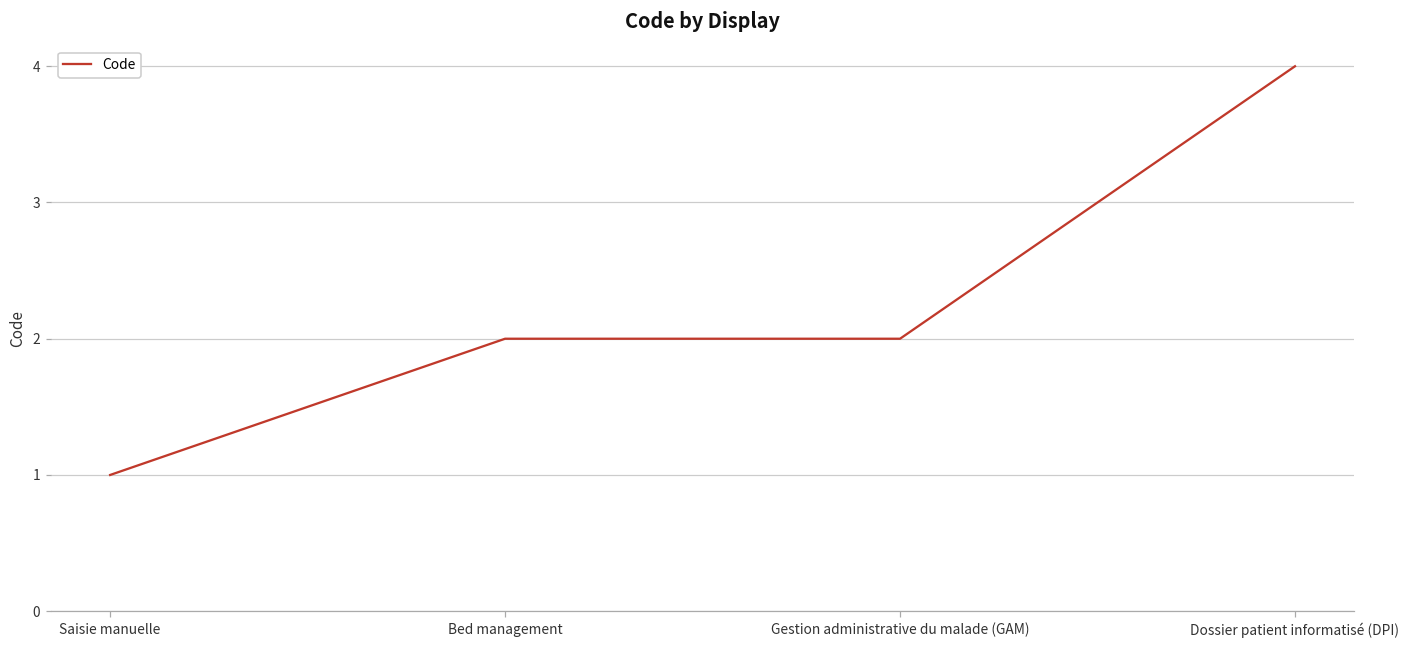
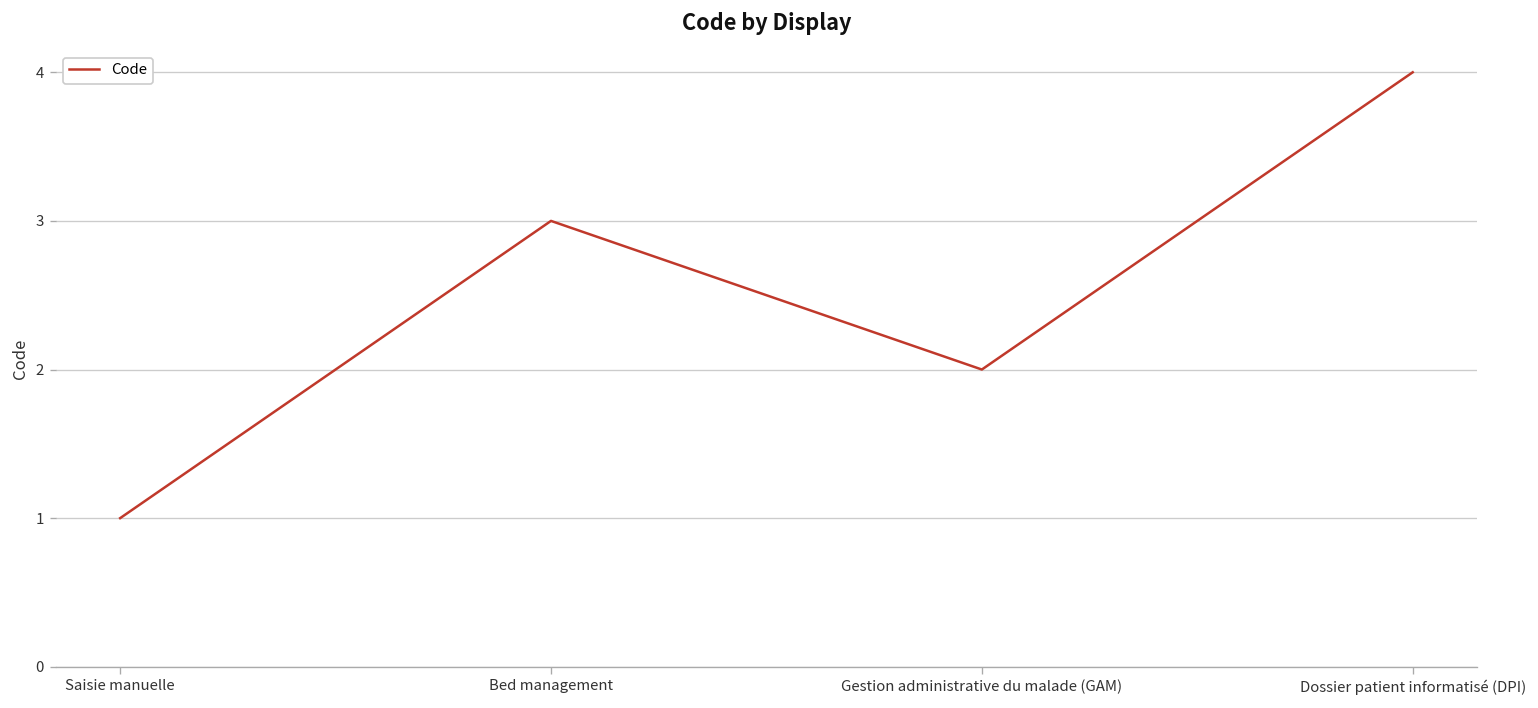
  {
    "Saisie manuelle": 1,
-   "Bed management": 2,
+   "Bed management": 3,
    "Gestion administrative du malade (GAM)": 2,
    "Dossier patient informatisé (DPI)": 4
  }
